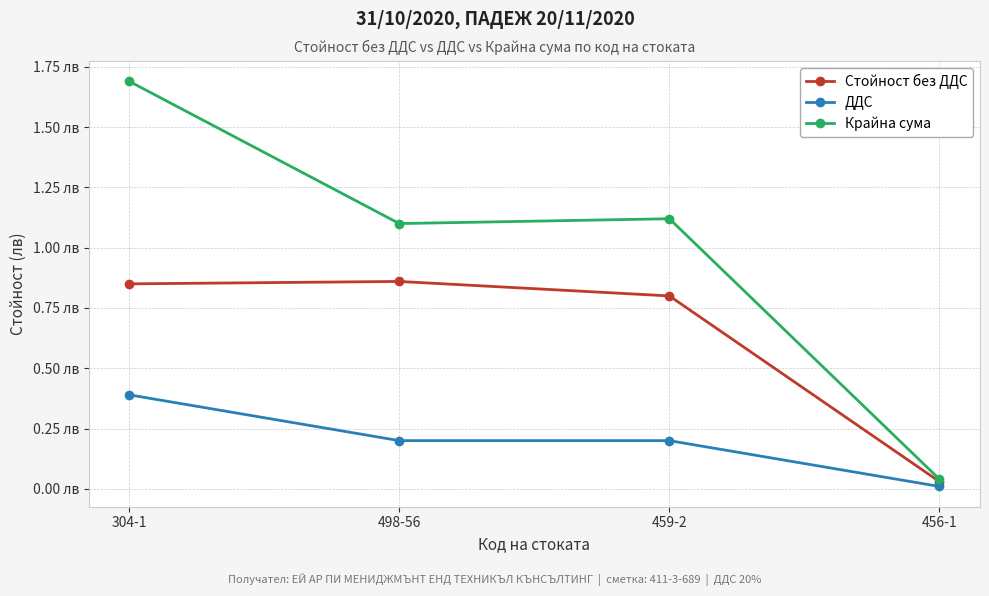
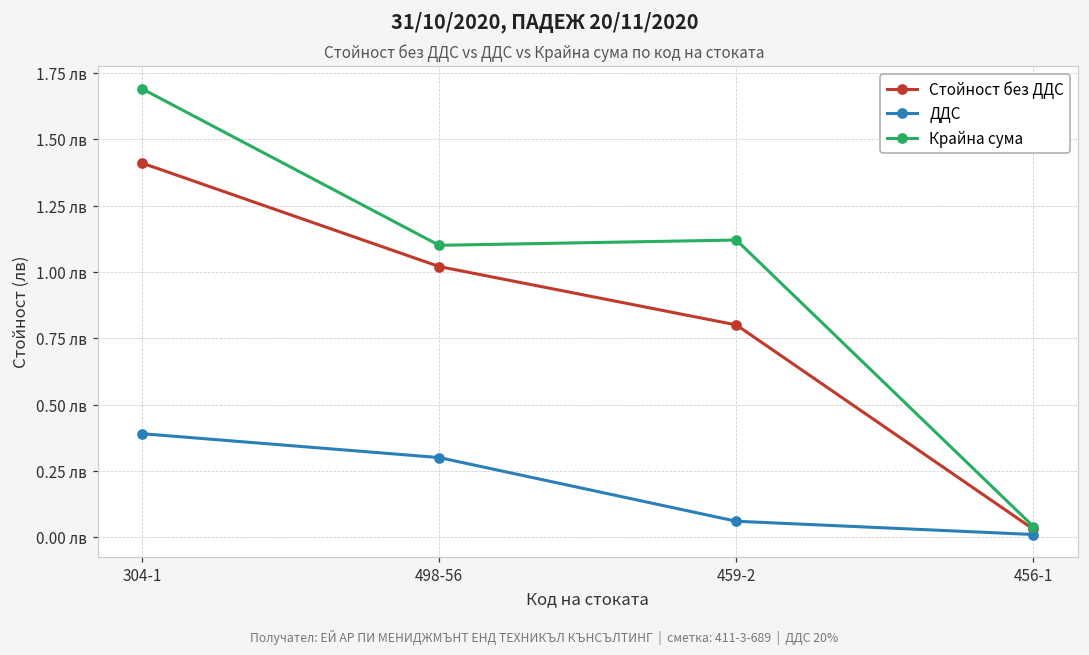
  {
    "Стойност без ДДС": {
-     "304-1": "0.85 лв",
-     "498-56": "0.86 лв",
+     "304-1": "1.41 лв",
+     "498-56": "1.02 лв",
      "459-2": "0.80 лв"
    },
    "ДДС": {
      "304-1": "0.39 лв",
-     "498-56": "0.2 лв",
-     "459-2": "0.20 лв",
+     "498-56": "0.3 лв",
+     "459-2": "0.06 лв",
      "456-1": "0.01 лв"
    },
    "Крайна сума": {
      "304-1": "1.69 лв",
      "498-56": "1.10 лв",
      "459-2": "1.12 лв"
    }
  }
